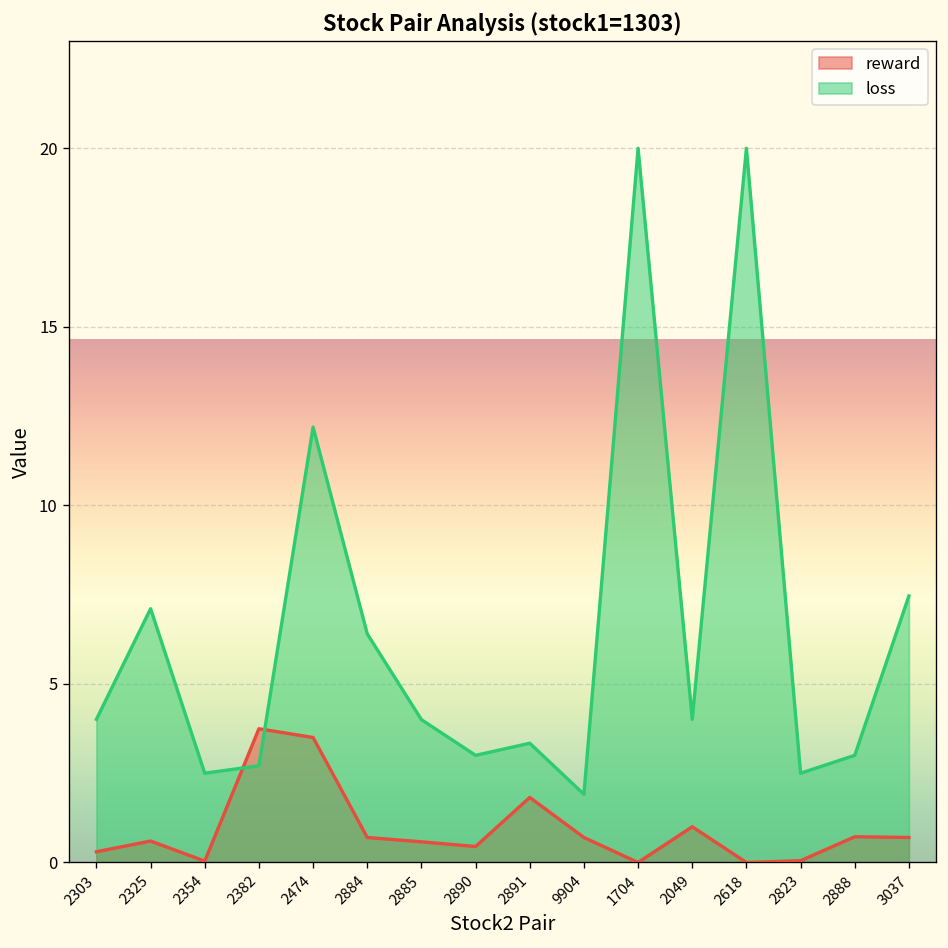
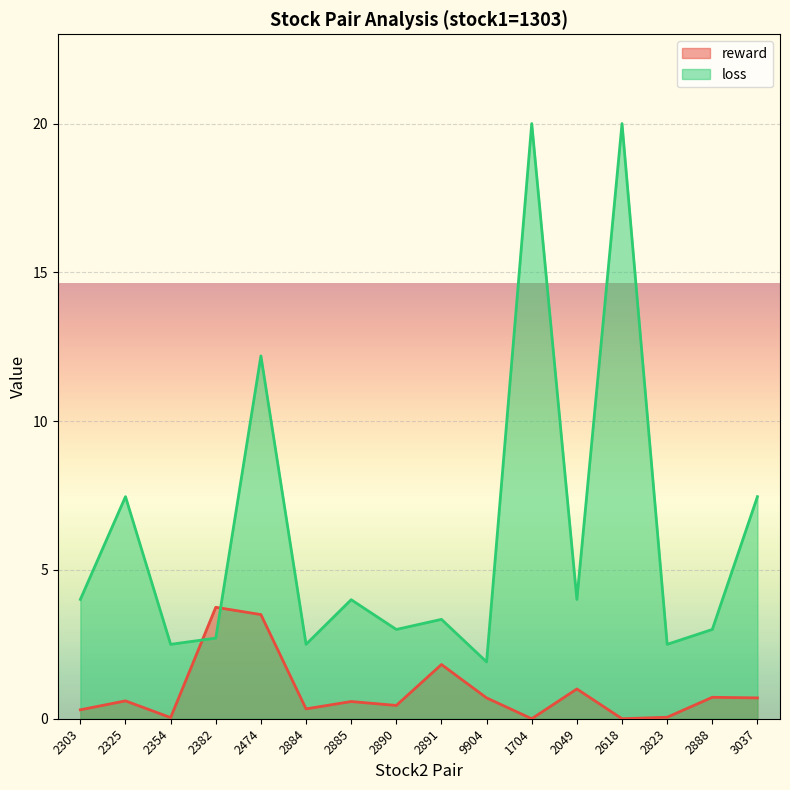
  {
    "reward": {
      "2303": 0.3,
      "2325": 0.6,
      "2354": 0.0,
      "2382": 3.7,
      "2474": 3.5,
-     "2884": 0.7,
+     "2884": 0.3,
      "2885": 0.6,
      "2890": 0.4,
      "2891": 1.8,
      "9904": 0.7,
      "1704": 0.0,
      "2049": 1.0,
      "2618": 0.0,
      "2823": 0.1,
      "2888": 0.7,
      "3037": 0.7
    },
    "loss": {
      "2303": 4.0,
-     "2325": 7.1,
+     "2325": 7.5,
      "2354": 2.5,
      "2382": 2.7,
      "2474": 12.2,
-     "2884": 6.4,
+     "2884": 2.5,
      "2885": 4.0,
      "2890": 3.0,
      "2891": 3.3,
      "9904": 1.9,
      "1704": 20.0,
      "2049": 4.0,
      "2618": 20.0,
      "2823": 2.5,
      "2888": 3.0,
      "3037": 7.5
    }
  }
